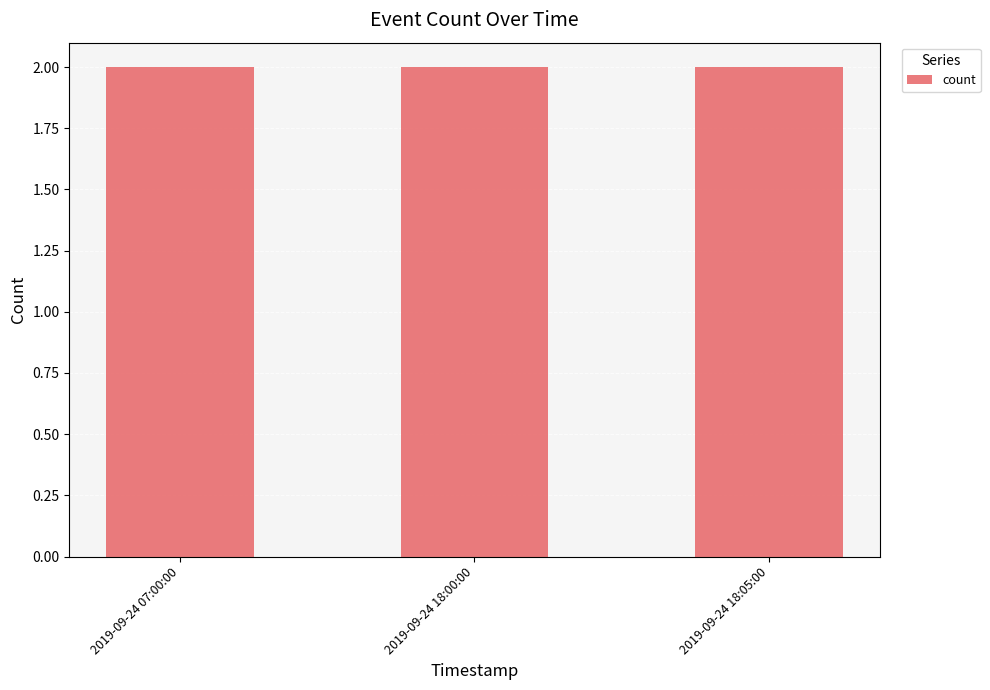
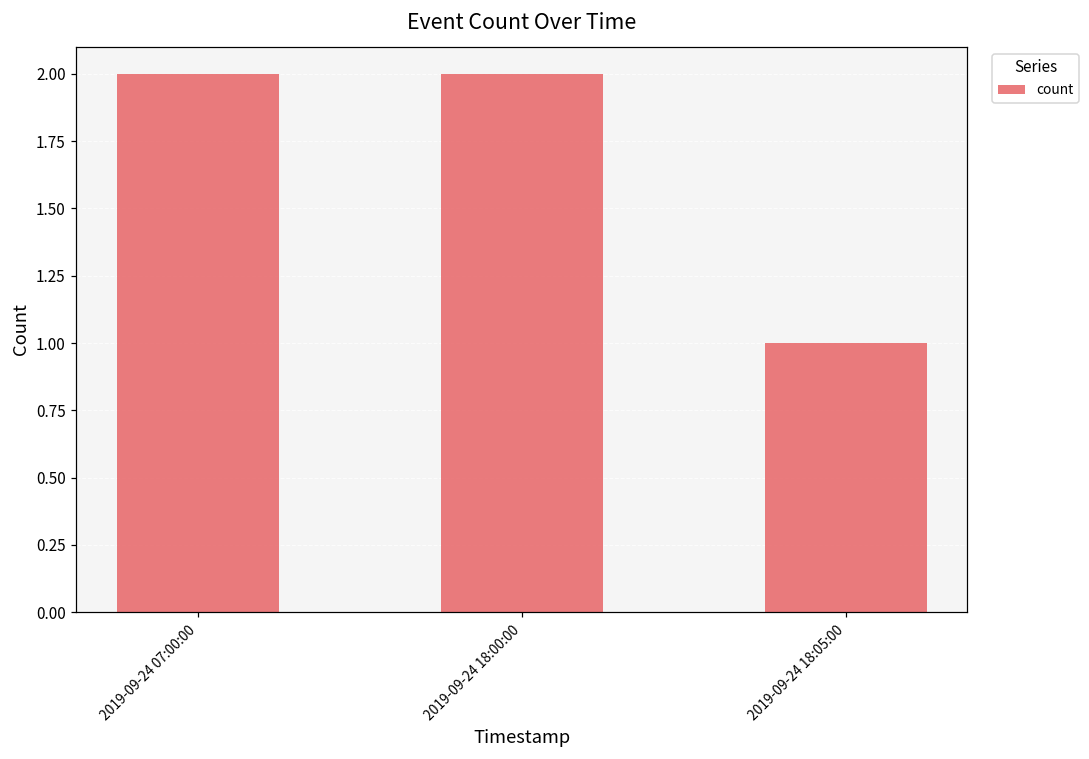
  {
    "2019-09-24 07:00:00": 2,
    "2019-09-24 18:00:00": 2,
-   "2019-09-24 18:05:00": 2
+   "2019-09-24 18:05:00": 1
  }
